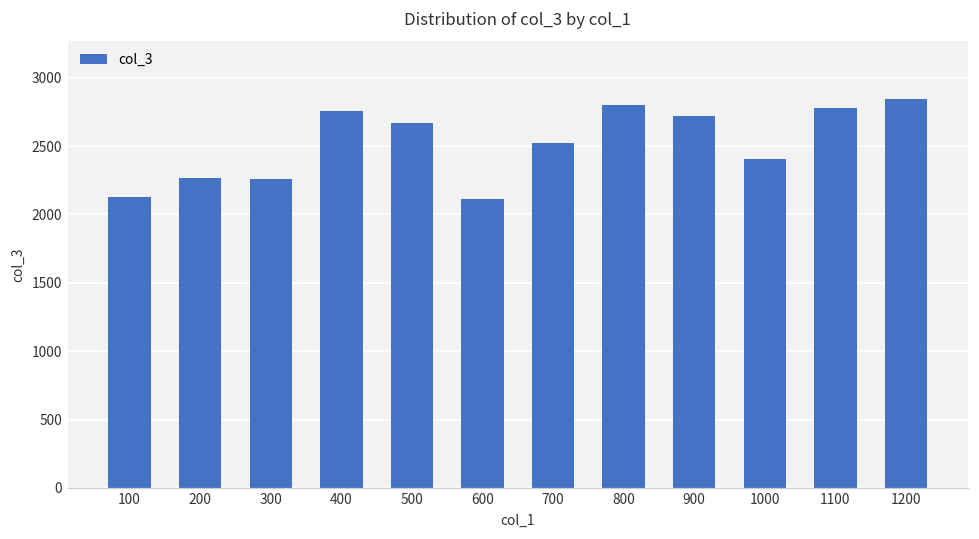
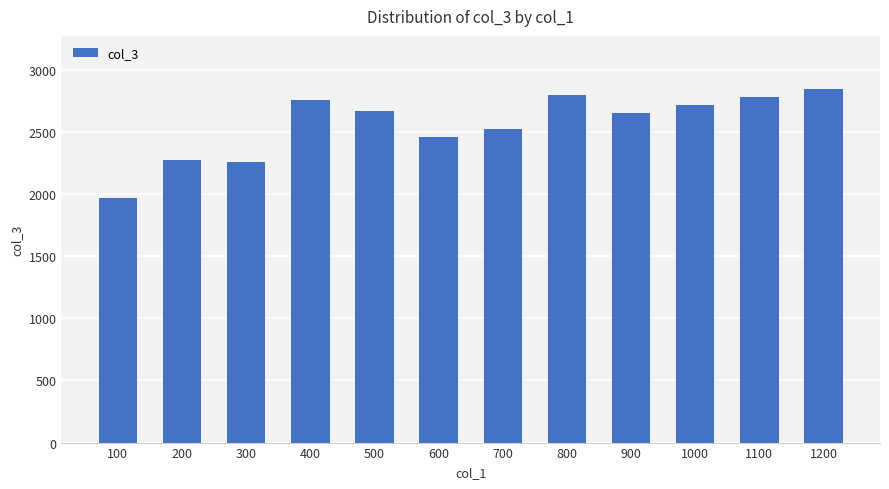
  {
-   "100": 2130,
+   "100": 1970,
    "200": 2270,
    "300": 2260,
    "400": 2760,
    "500": 2670,
-   "600": 2110,
+   "600": 2460,
    "700": 2520,
    "800": 2800,
-   "900": 2720,
-   "1000": 2410,
+   "900": 2650,
+   "1000": 2720,
    "1100": 2780,
    "1200": 2850
  }
